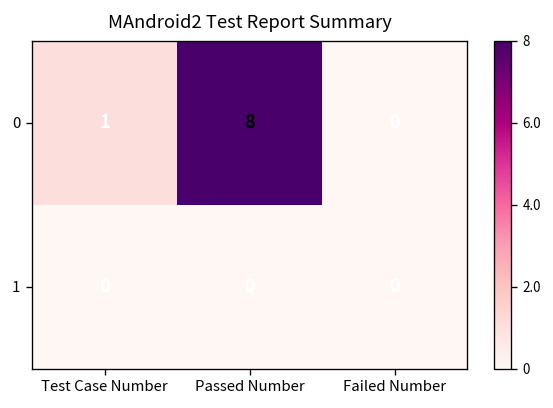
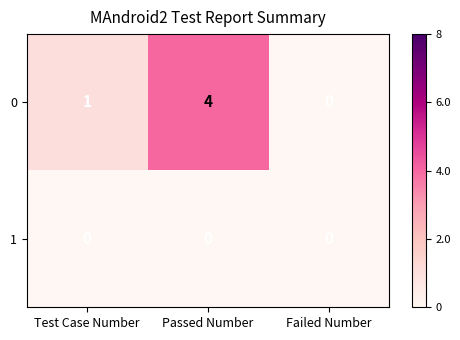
  {
    "0": {
-     "Passed Number": 8
+     "Passed Number": 4
    }
  }
